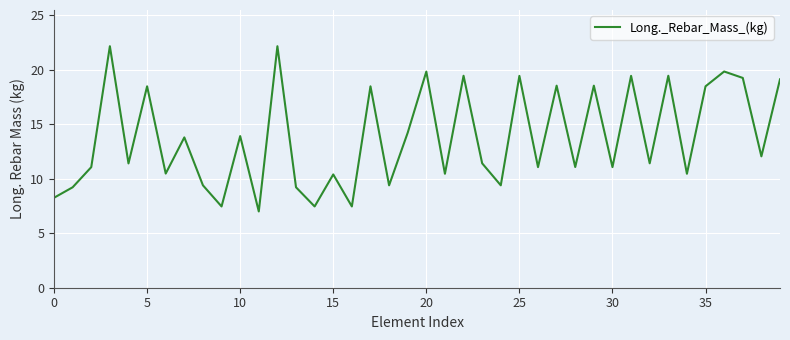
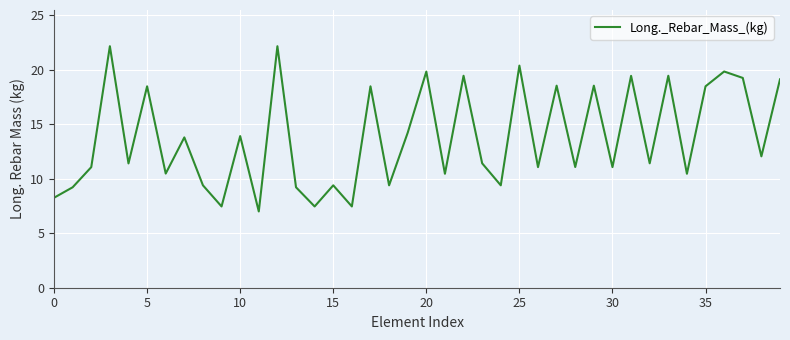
  {
    "0": 8.3,
    "5": 18.5,
    "10": 13.9,
-   "15": 10.4,
+   "15": 9.4,
    "20": 19.8,
-   "25": 19.5,
+   "25": 20.4,
    "30": 11.1,
    "35": 18.5
  }
